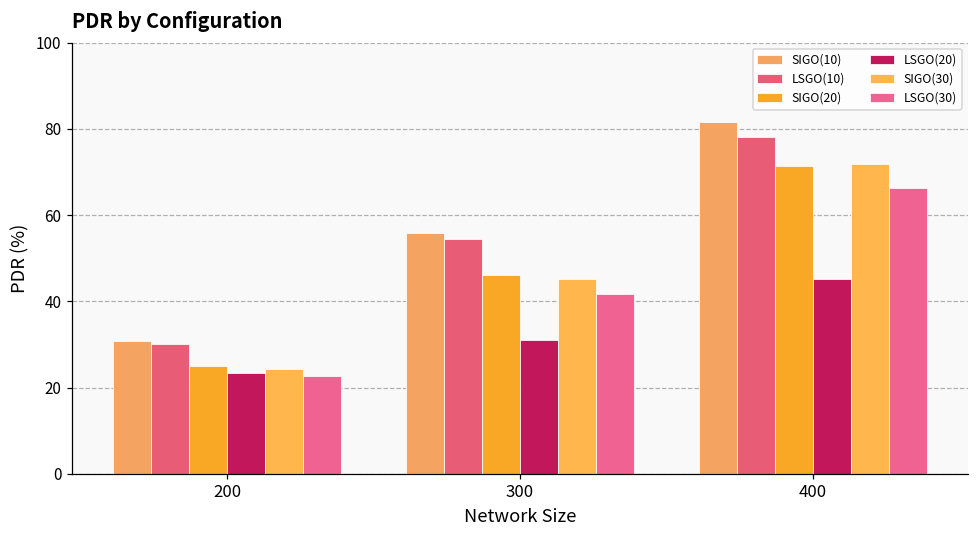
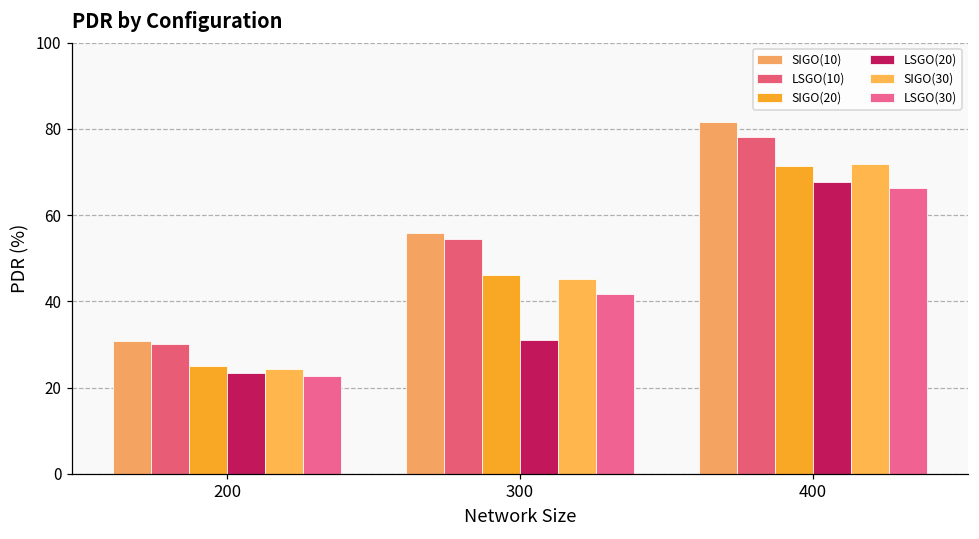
  {
    "LSGO(20)": {
      "200": 23,
      "300": 31,
-     "400": 45
+     "400": 68
    }
  }
